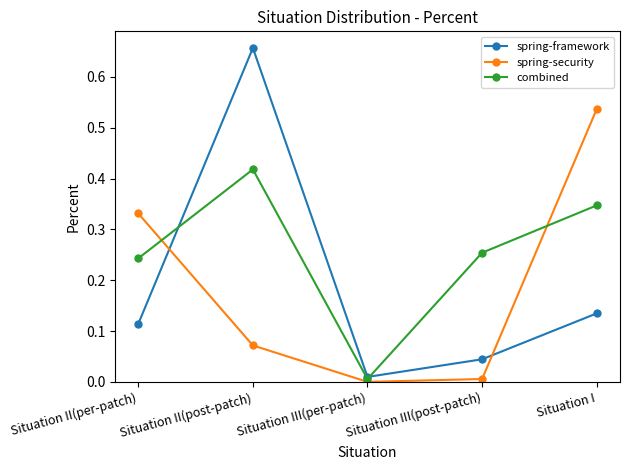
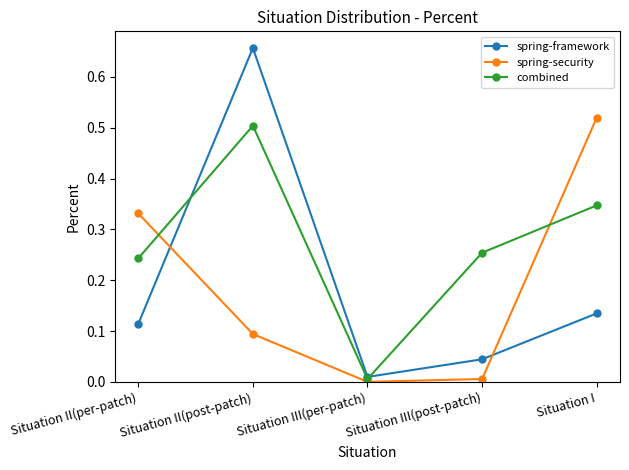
  {
    "spring-framework": {
      "Situation II(per-patch)": 0.11,
      "Situation II(post-patch)": 0.66,
      "Situation III(post-patch)": 0.04,
      "Situation I": 0.13
    },
    "spring-security": {
      "Situation II(per-patch)": 0.33,
-     "Situation II(post-patch)": 0.07,
+     "Situation II(post-patch)": 0.09,
      "Situation III(per-patch)": 0.00,
      "Situation III(post-patch)": 0.01,
-     "Situation I": 0.54
+     "Situation I": 0.52
    },
    "combined": {
      "Situation II(per-patch)": 0.24,
-     "Situation II(post-patch)": 0.42,
+     "Situation II(post-patch)": 0.50,
      "Situation III(post-patch)": 0.25,
      "Situation I": 0.35
    }
  }
